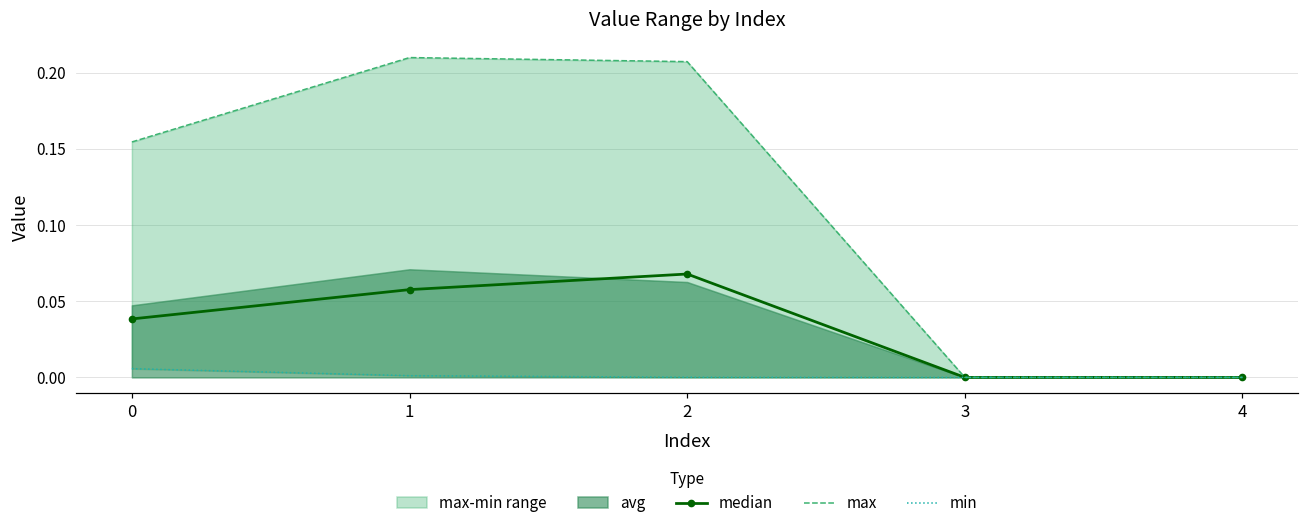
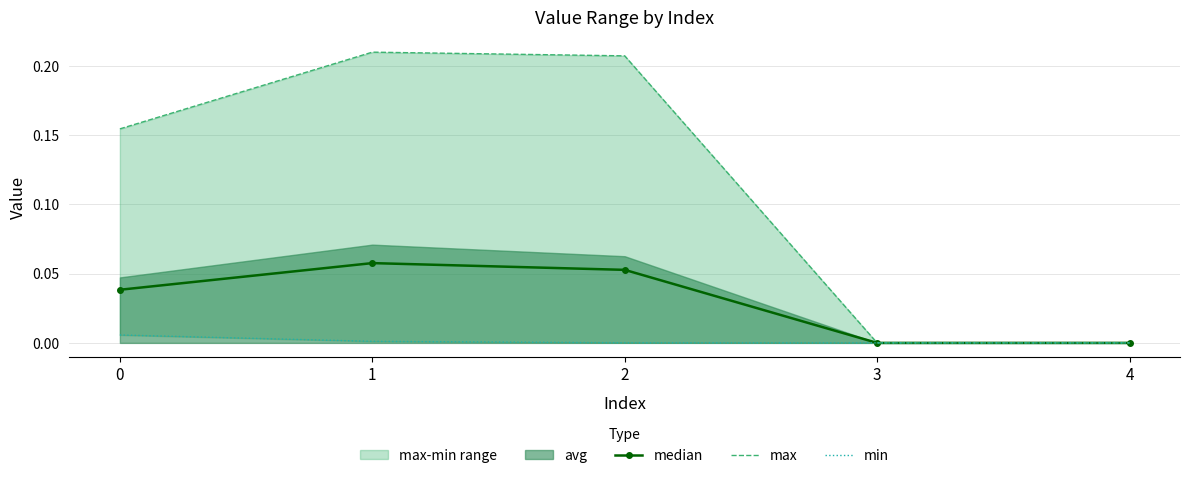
  {
    "median": {
      "0": 0.038,
      "1": 0.058,
-     "2": 0.068
+     "2": 0.053
    },
    "min": {
      "0": 0.006,
      "1": 0.001,
      "2": 0.000
    }
  }
